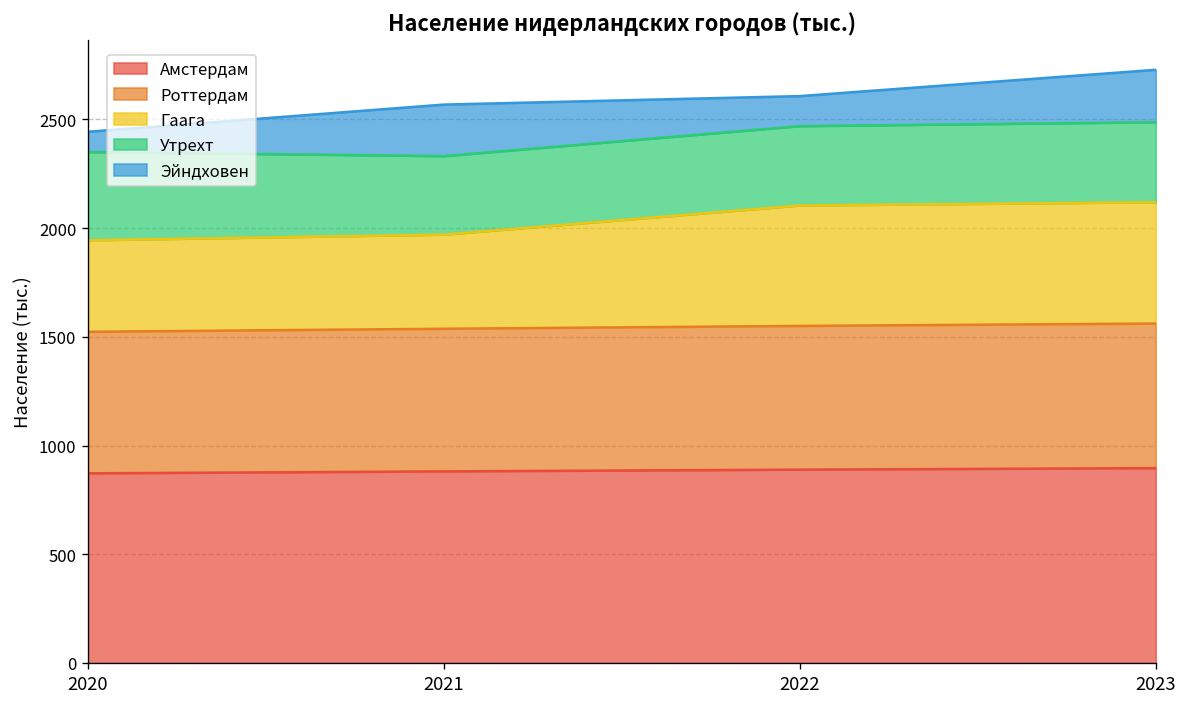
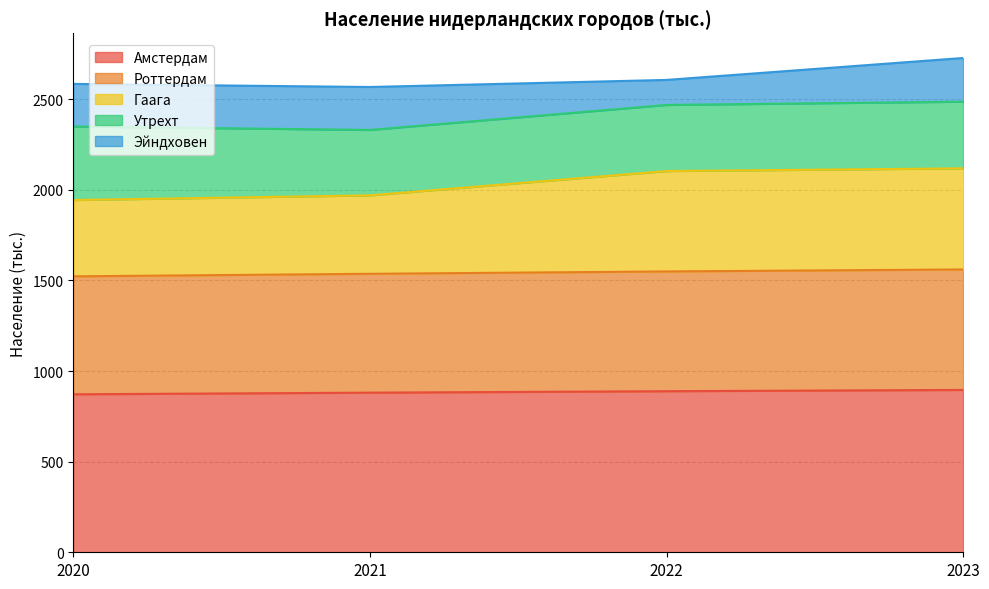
  {
    "Гаага": {
      "2020": 420,
      "2021": 430,
      "2022": 550,
      "2023": 560
    },
    "Утрехт": {
      "2020": 410,
      "2021": 360,
      "2022": 370,
      "2023": 370
    },
    "Эйндховен": {
-     "2020": 90,
+     "2020": 240,
      "2021": 240,
      "2022": 140,
      "2023": 240
    }
  }
